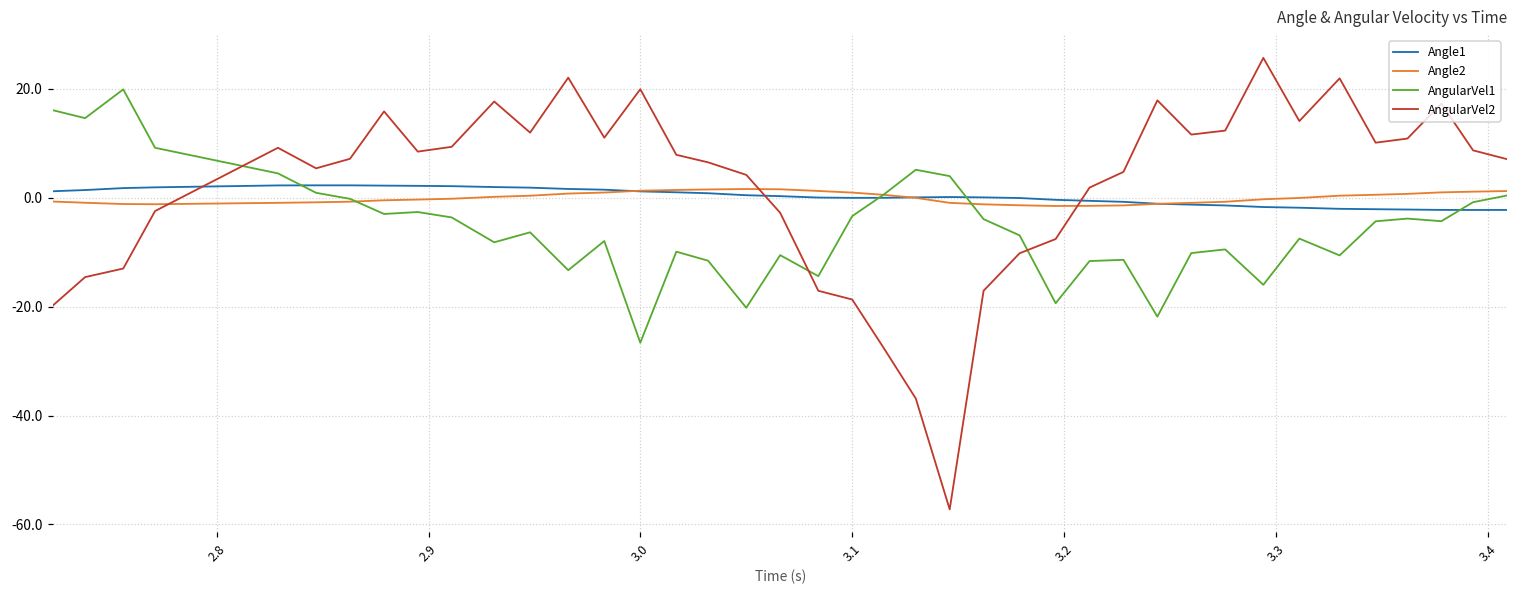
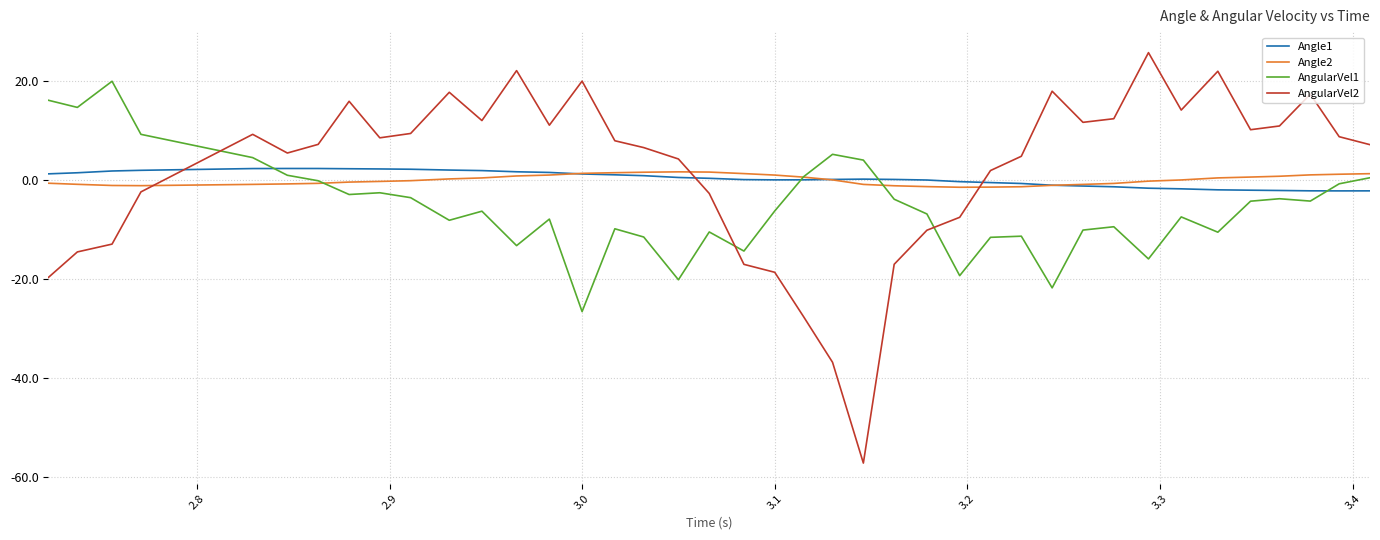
  {
    "Angle1": {
      "3.1": 0
    },
    "Angle2": {
      "3.1": 1
    },
    "AngularVel1": {
      "3.0": -27,
-     "3.1": -3
+     "3.1": -6
    },
    "AngularVel2": {
      "3.0": 20,
      "3.1": -19
    }
  }
